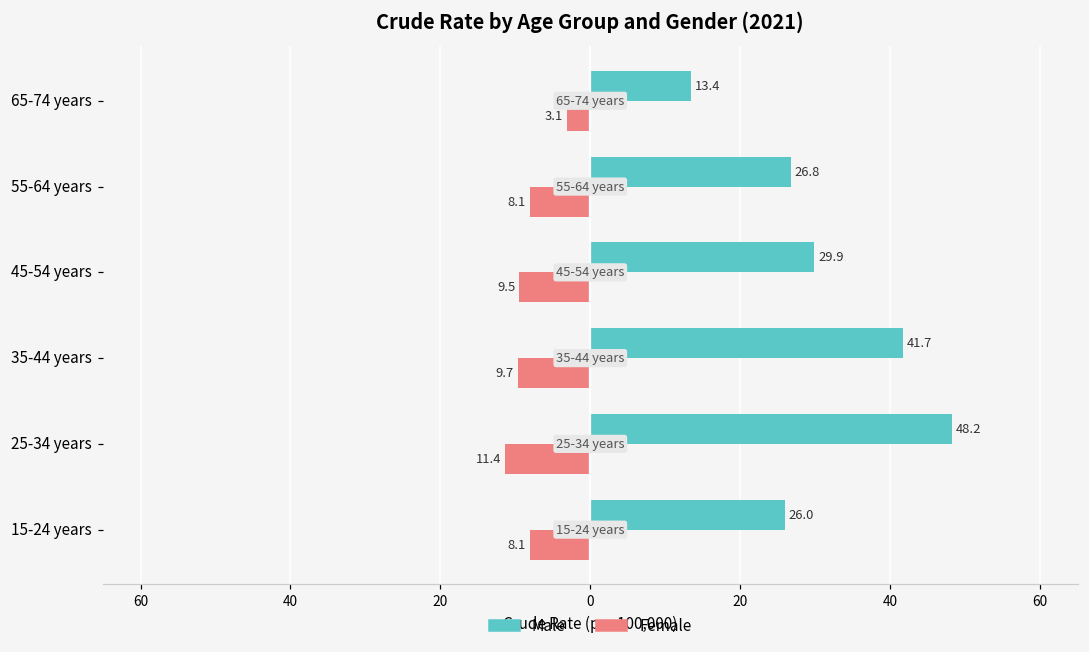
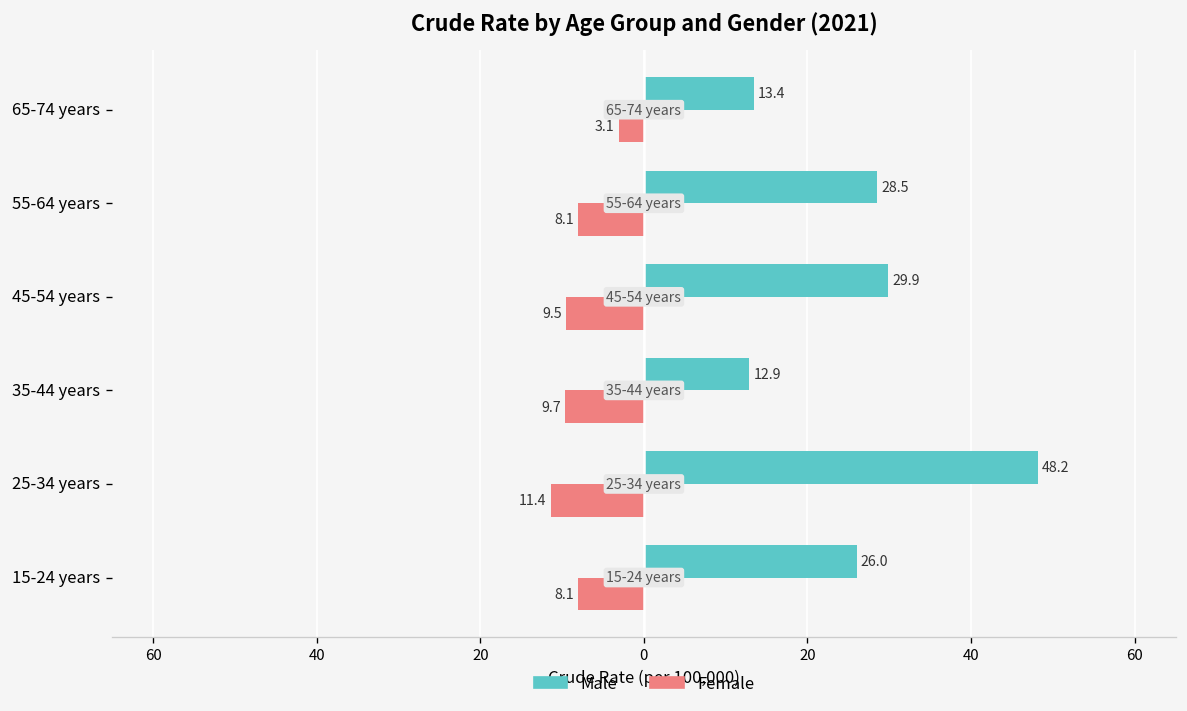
  {
    "Male": {
      "65-74 years": 13.4,
-     "55-64 years": 26.8,
+     "55-64 years": 28.5,
      "45-54 years": 29.9,
-     "35-44 years": 41.7,
+     "35-44 years": 12.9,
      "25-34 years": 48.2,
      "15-24 years": 26.0
    }
  }
